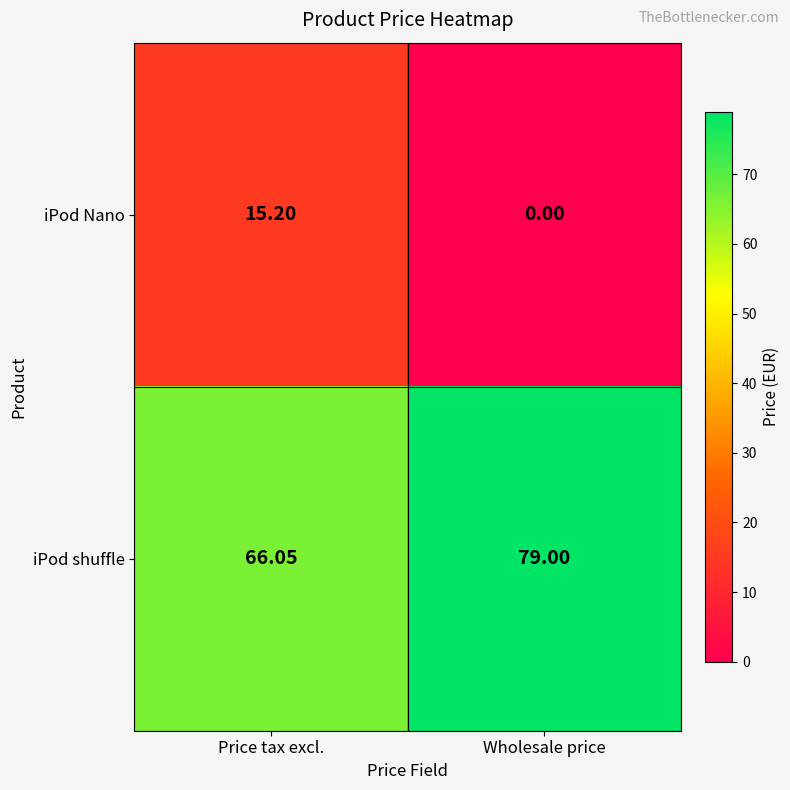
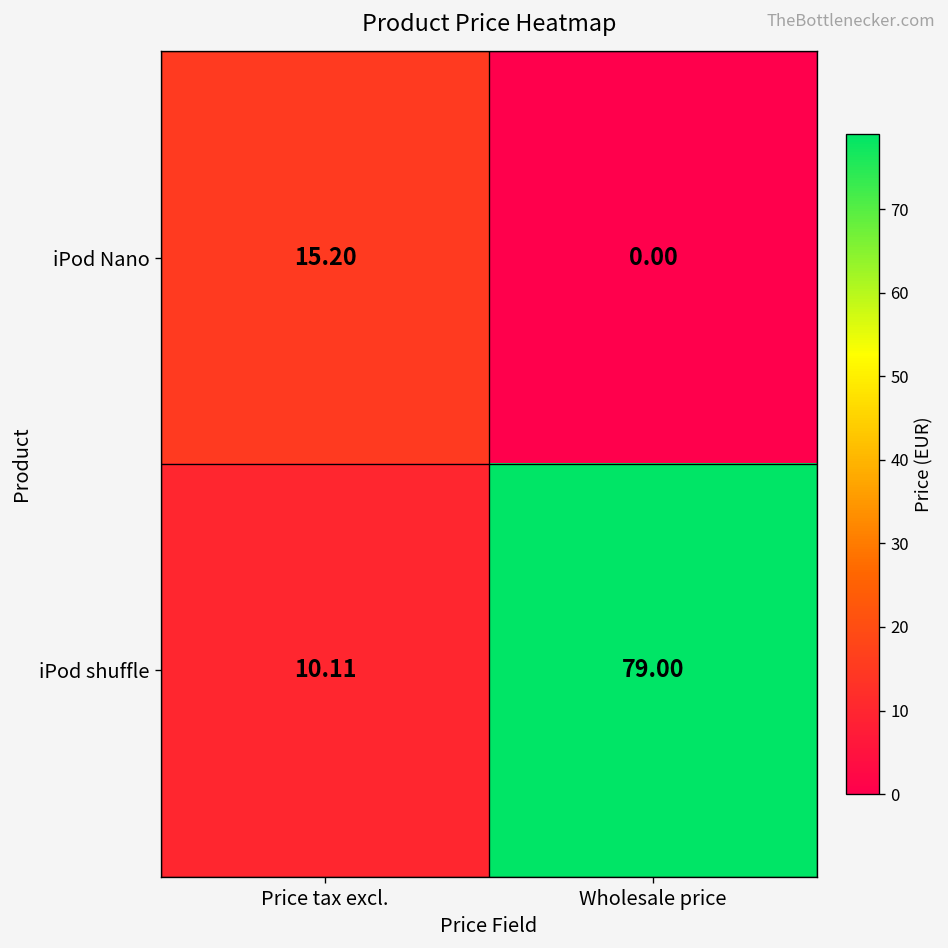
  {
    "iPod Nano": {
      "Price tax excl.": 15.20,
      "Wholesale price": 0.00
    },
    "iPod shuffle": {
-     "Price tax excl.": 66.05,
+     "Price tax excl.": 10.11,
      "Wholesale price": 79.00
    }
  }
